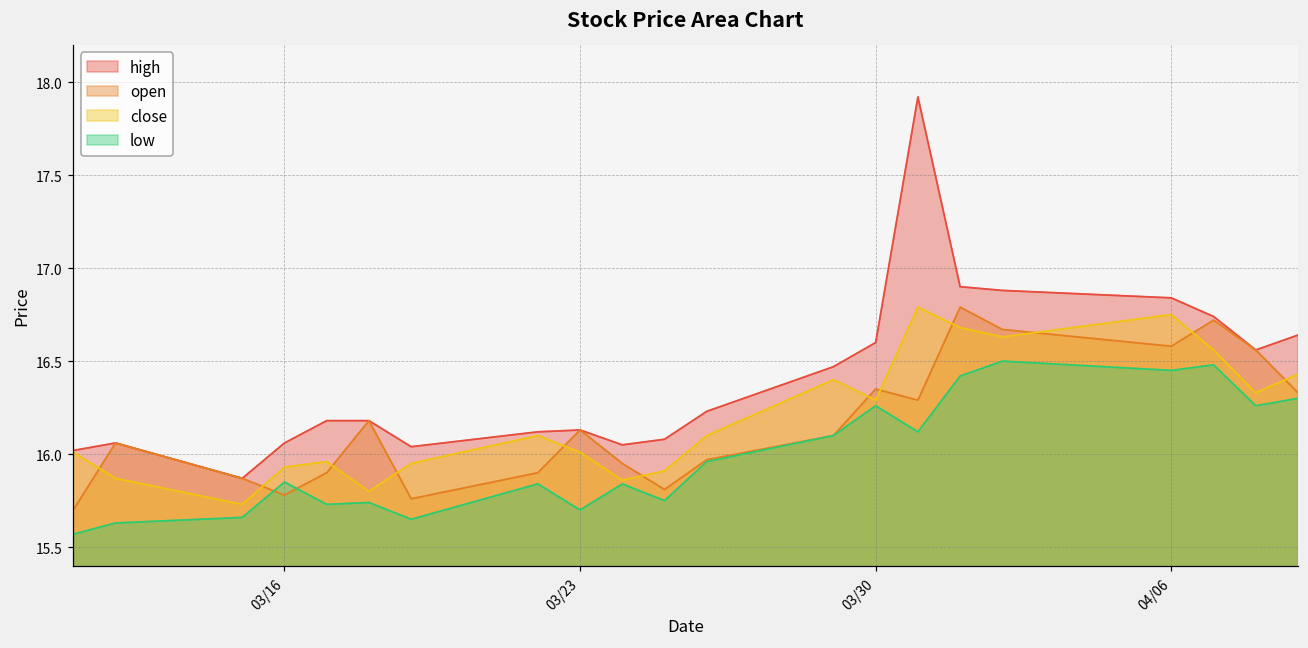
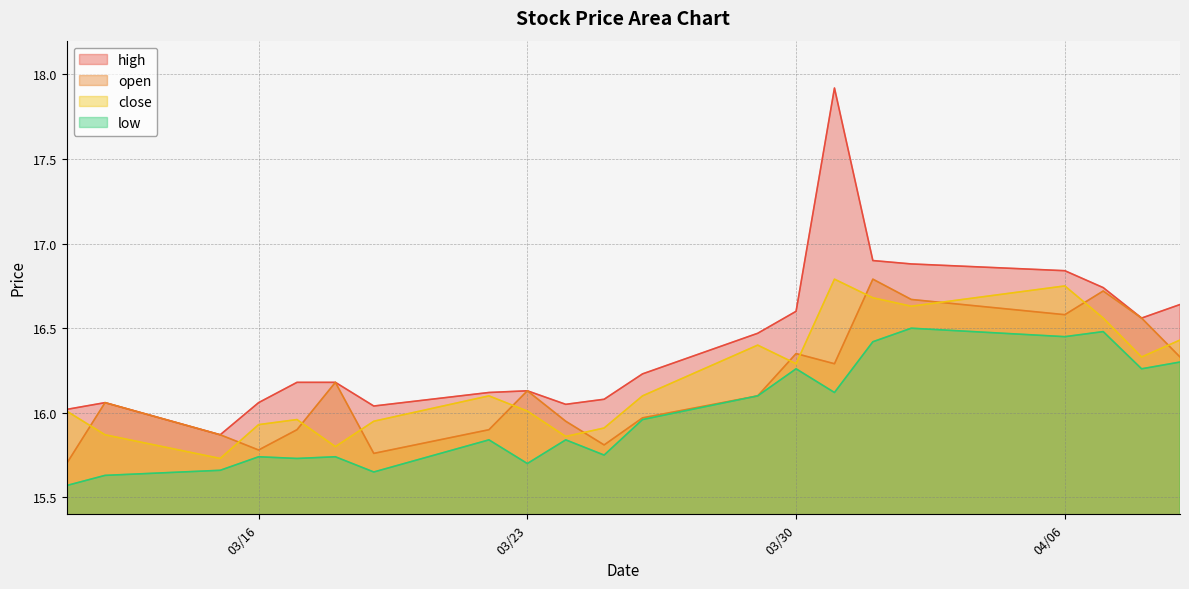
  {
    "low": {
-     "03/16": 15.85,
+     "03/16": 15.74,
      "03/23": 15.70,
      "03/30": 16.26,
      "04/06": 16.45
    }
  }
